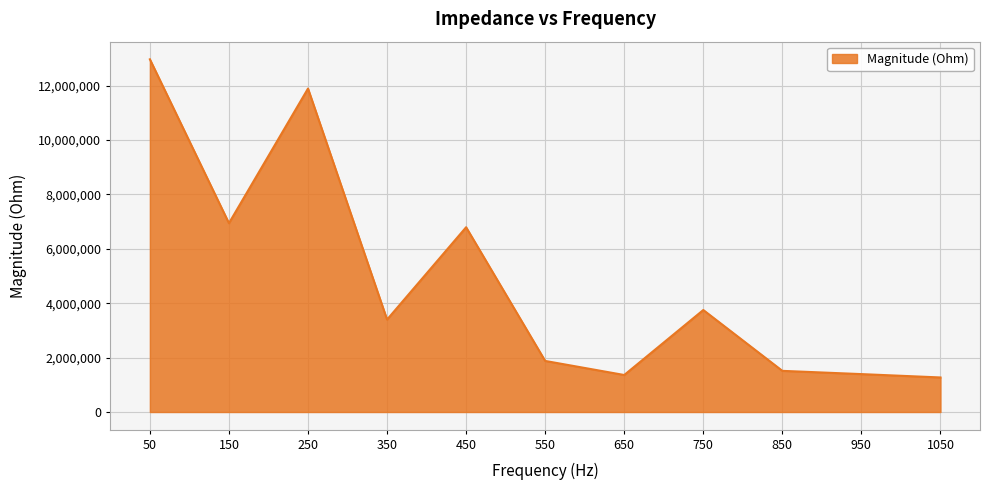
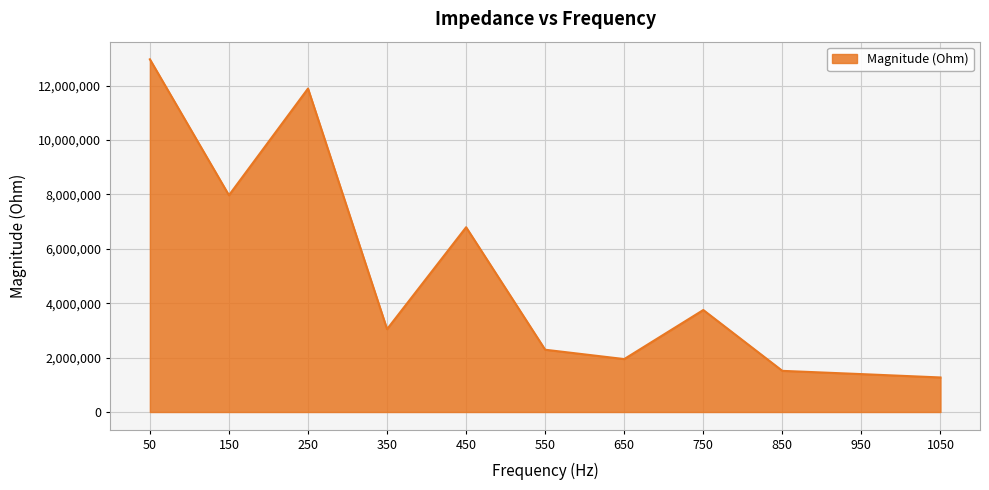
  {
    "50": "13,000,000",
-   "150": "6,900,000",
+   "150": "8,000,000",
    "250": "11,900,000",
-   "350": "3,400,000",
+   "350": "3,000,000",
    "450": "6,800,000",
-   "550": "1,900,000",
-   "650": "1,400,000",
+   "550": "2,300,000",
+   "650": "1,900,000",
    "750": "3,700,000",
    "850": "1,500,000",
    "950": "1,400,000",
    "1050": "1,300,000"
  }
